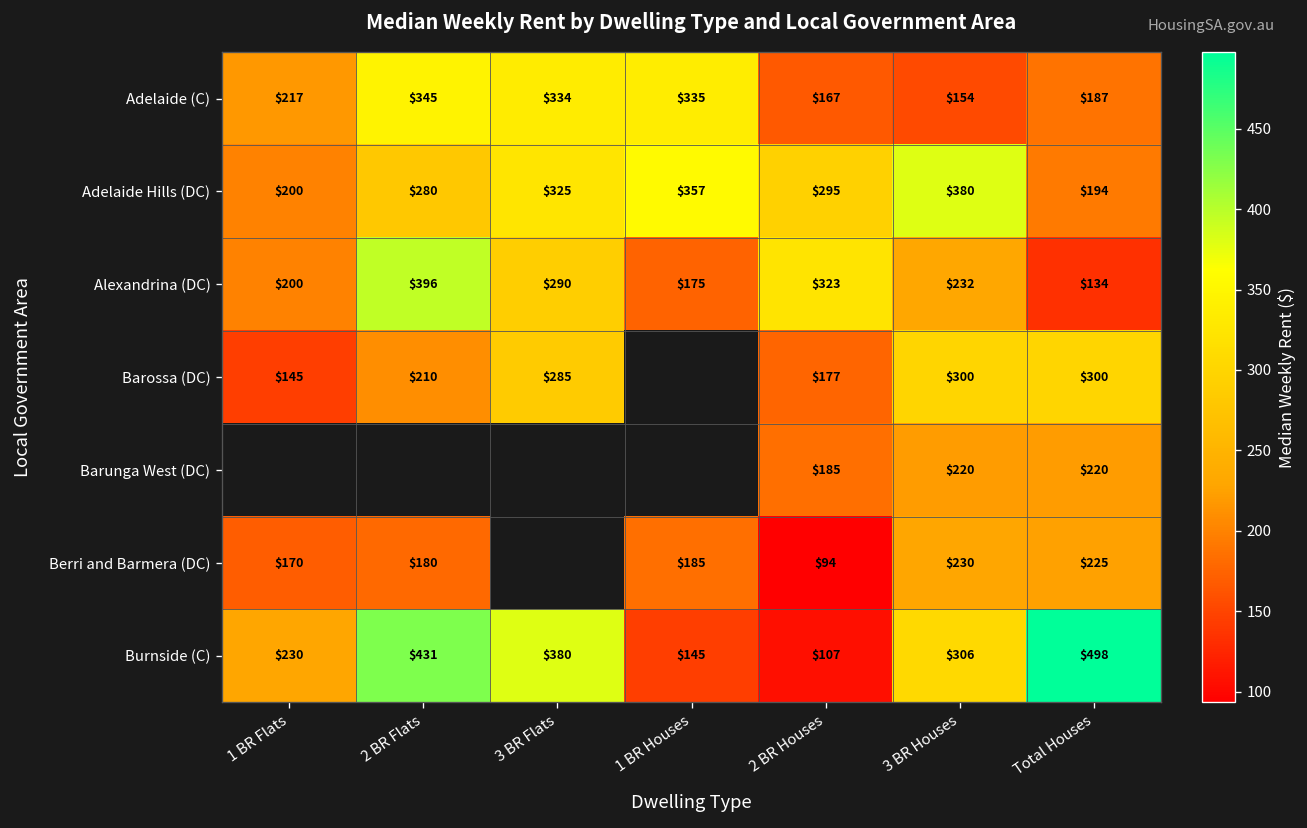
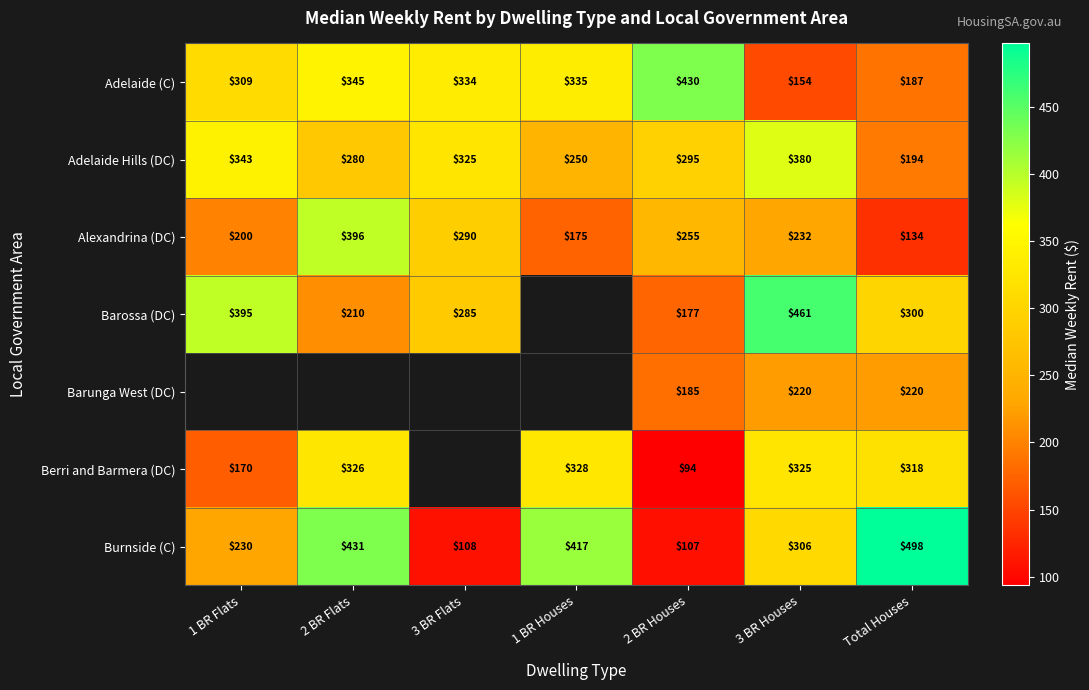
  {
    "Adelaide (C)": {
-     "1 BR Flats": "$217",
+     "1 BR Flats": "$309",
      "2 BR Flats": "$345",
      "3 BR Flats": "$334",
      "1 BR Houses": "$335",
-     "2 BR Houses": "$167",
+     "2 BR Houses": "$430",
      "3 BR Houses": "$154",
      "Total Houses": "$187"
    },
    "Adelaide Hills (DC)": {
-     "1 BR Flats": "$200",
+     "1 BR Flats": "$343",
      "2 BR Flats": "$280",
      "3 BR Flats": "$325",
-     "1 BR Houses": "$357",
+     "1 BR Houses": "$250",
      "2 BR Houses": "$295",
      "3 BR Houses": "$380",
      "Total Houses": "$194"
    },
    "Alexandrina (DC)": {
      "1 BR Flats": "$200",
      "2 BR Flats": "$396",
      "3 BR Flats": "$290",
      "1 BR Houses": "$175",
-     "2 BR Houses": "$323",
+     "2 BR Houses": "$255",
      "3 BR Houses": "$232",
      "Total Houses": "$134"
    },
    "Barossa (DC)": {
-     "1 BR Flats": "$145",
+     "1 BR Flats": "$395",
      "2 BR Flats": "$210",
      "3 BR Flats": "$285",
      "2 BR Houses": "$177",
-     "3 BR Houses": "$300",
+     "3 BR Houses": "$461",
      "Total Houses": "$300"
    },
    "Barunga West (DC)": {
      "2 BR Houses": "$185",
      "3 BR Houses": "$220",
      "Total Houses": "$220"
    },
    "Berri and Barmera (DC)": {
      "1 BR Flats": "$170",
-     "2 BR Flats": "$180",
-     "1 BR Houses": "$185",
+     "2 BR Flats": "$326",
+     "1 BR Houses": "$328",
      "2 BR Houses": "$94",
-     "3 BR Houses": "$230",
-     "Total Houses": "$225"
+     "3 BR Houses": "$325",
+     "Total Houses": "$318"
    },
    "Burnside (C)": {
      "1 BR Flats": "$230",
      "2 BR Flats": "$431",
-     "3 BR Flats": "$380",
-     "1 BR Houses": "$145",
+     "3 BR Flats": "$108",
+     "1 BR Houses": "$417",
      "2 BR Houses": "$107",
      "3 BR Houses": "$306",
      "Total Houses": "$498"
    }
  }
